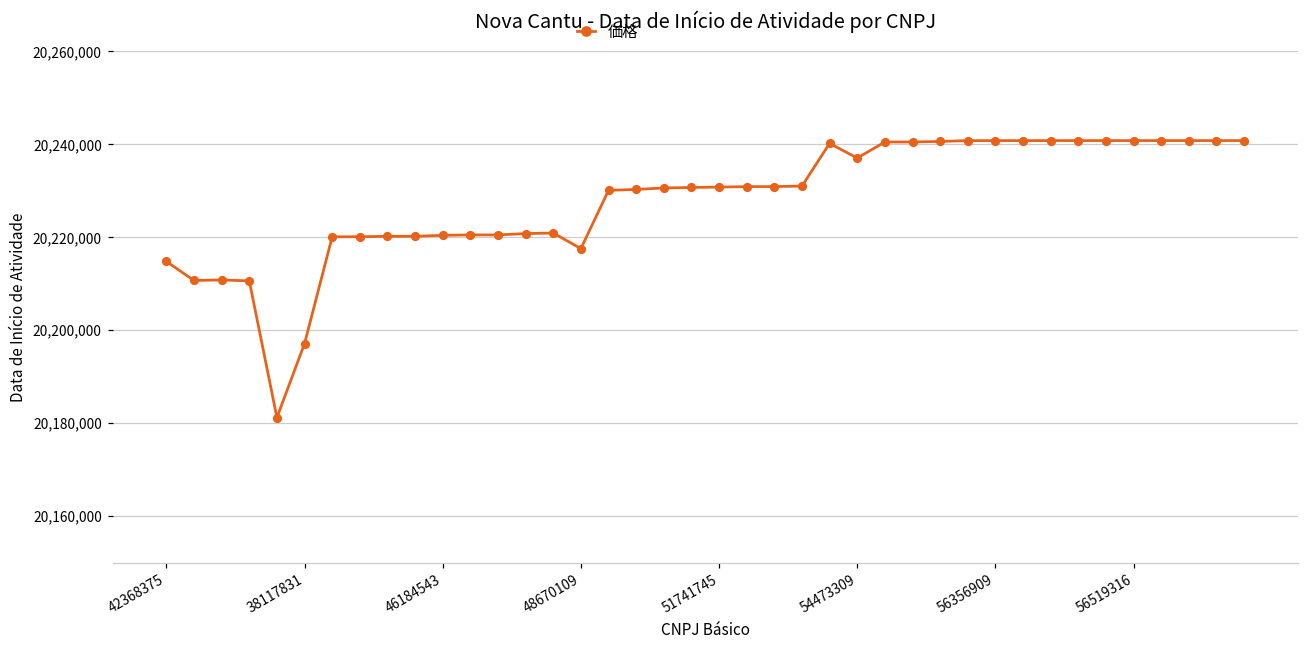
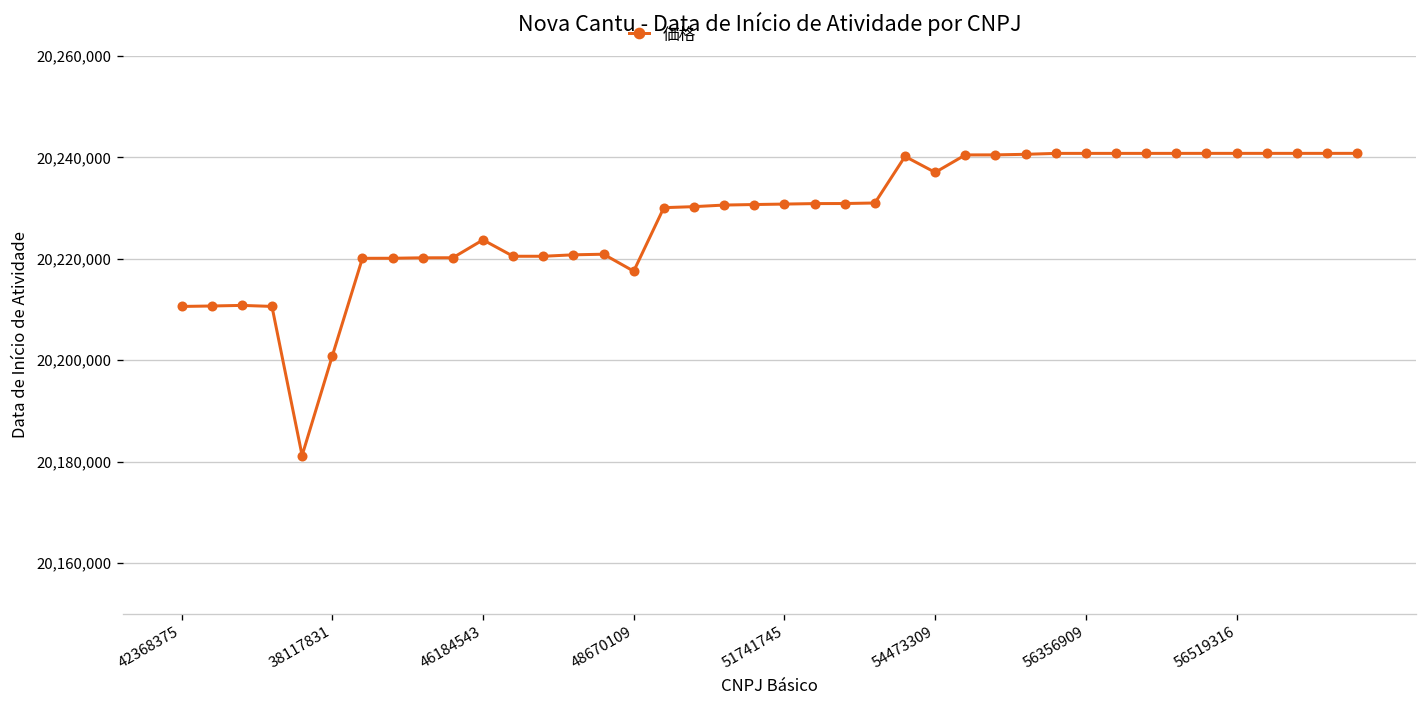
  {
-   "42368375": "20,215,000",
-   "38117831": "20,197,000",
-   "46184543": "20,220,000",
+   "42368375": "20,211,000",
+   "38117831": "20,201,000",
+   "46184543": "20,224,000",
    "48670109": "20,218,000",
    "51741745": "20,231,000",
    "54473309": "20,237,000",
    "56356909": "20,241,000",
    "56519316": "20,241,000"
  }
